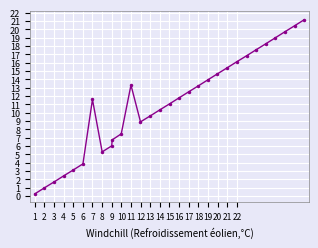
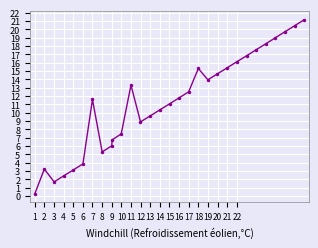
  {
-   "2": 1,
+   "2": 3,
    "7": 12,
    "9": 6,
    "11": 13,
    "14": 10,
    "16": 12,
-   "18": 13
+   "18": 15
  }
